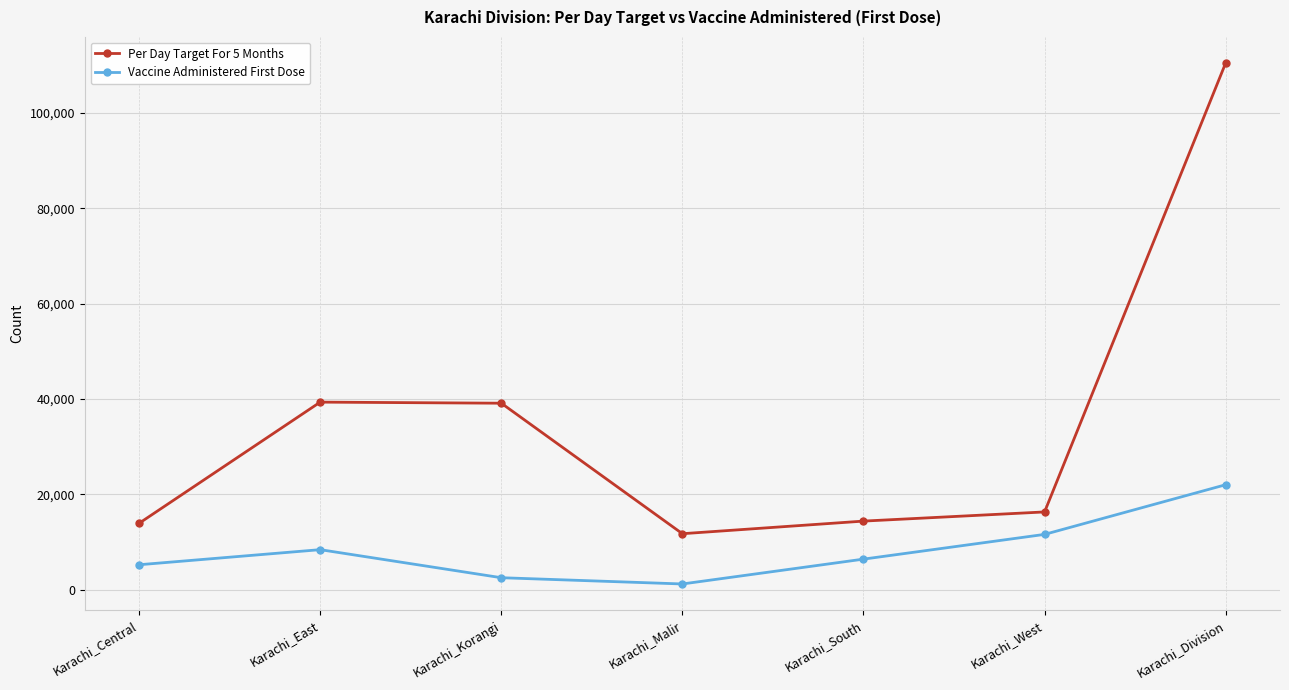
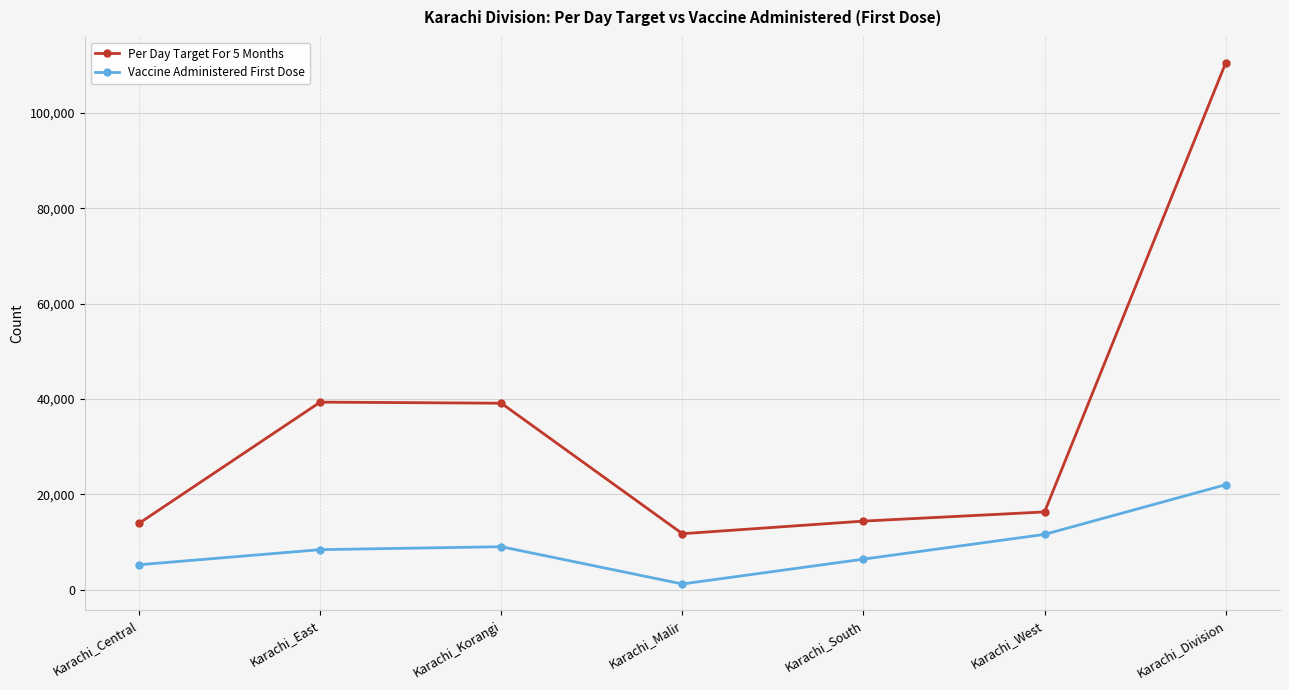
  {
    "Per Day Target For 5 Months": {
      "Karachi_Central": "14,000",
      "Karachi_East": "39,000",
      "Karachi_Korangi": "39,000",
      "Karachi_Malir": "12,000",
      "Karachi_South": "14,000",
      "Karachi_West": "16,000",
      "Karachi_Division": "110,000"
    },
    "Vaccine Administered First Dose": {
      "Karachi_Central": "5,000",
      "Karachi_East": "8,000",
-     "Karachi_Korangi": "3,000",
+     "Karachi_Korangi": "9,000",
      "Karachi_Malir": "1,000",
      "Karachi_South": "6,000",
      "Karachi_West": "12,000",
      "Karachi_Division": "22,000"
    }
  }
